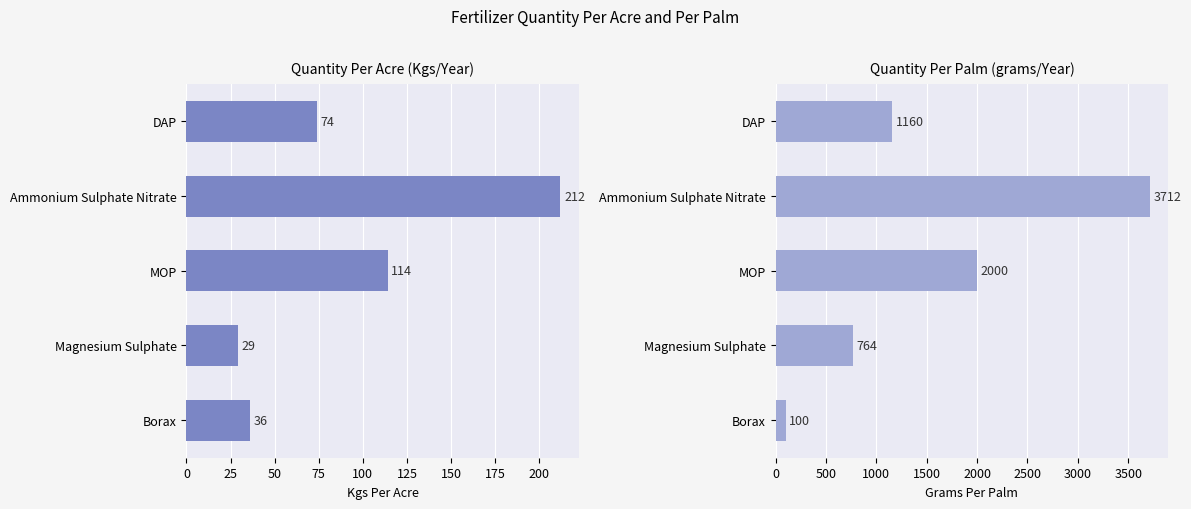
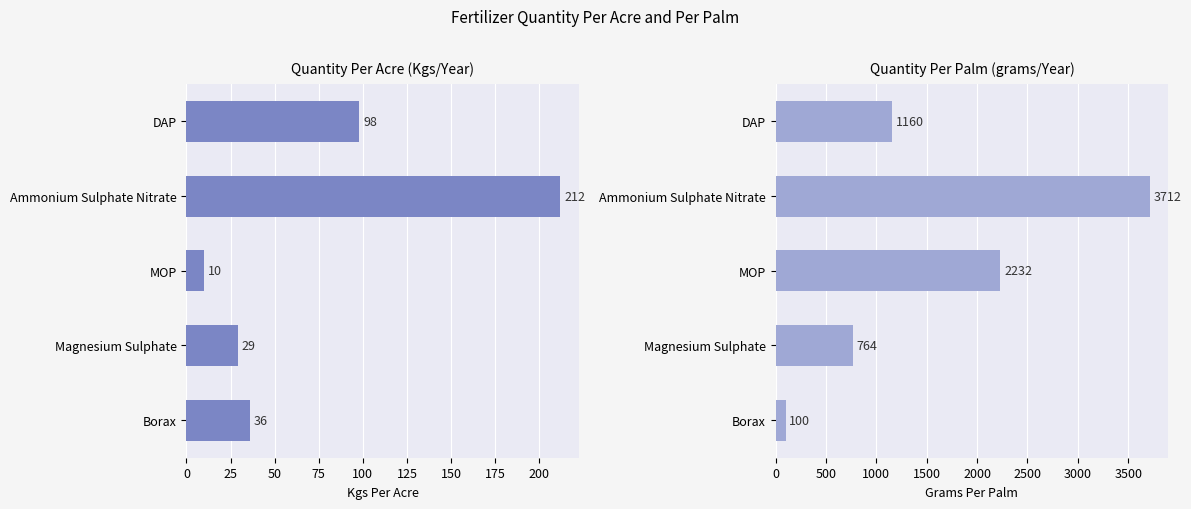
  {
    "Quantity Per Acre (Kgs/Year)": {
-     "DAP": 74,
+     "DAP": 98,
      "Ammonium Sulphate Nitrate": 212,
-     "MOP": 114,
+     "MOP": 10,
      "Magnesium Sulphate": 29,
      "Borax": 36
    },
    "Quantity Per Palm (grams/Year)": {
      "DAP": 1160,
      "Ammonium Sulphate Nitrate": 3712,
-     "MOP": 2000,
+     "MOP": 2232,
      "Magnesium Sulphate": 764,
      "Borax": 100
    }
  }
